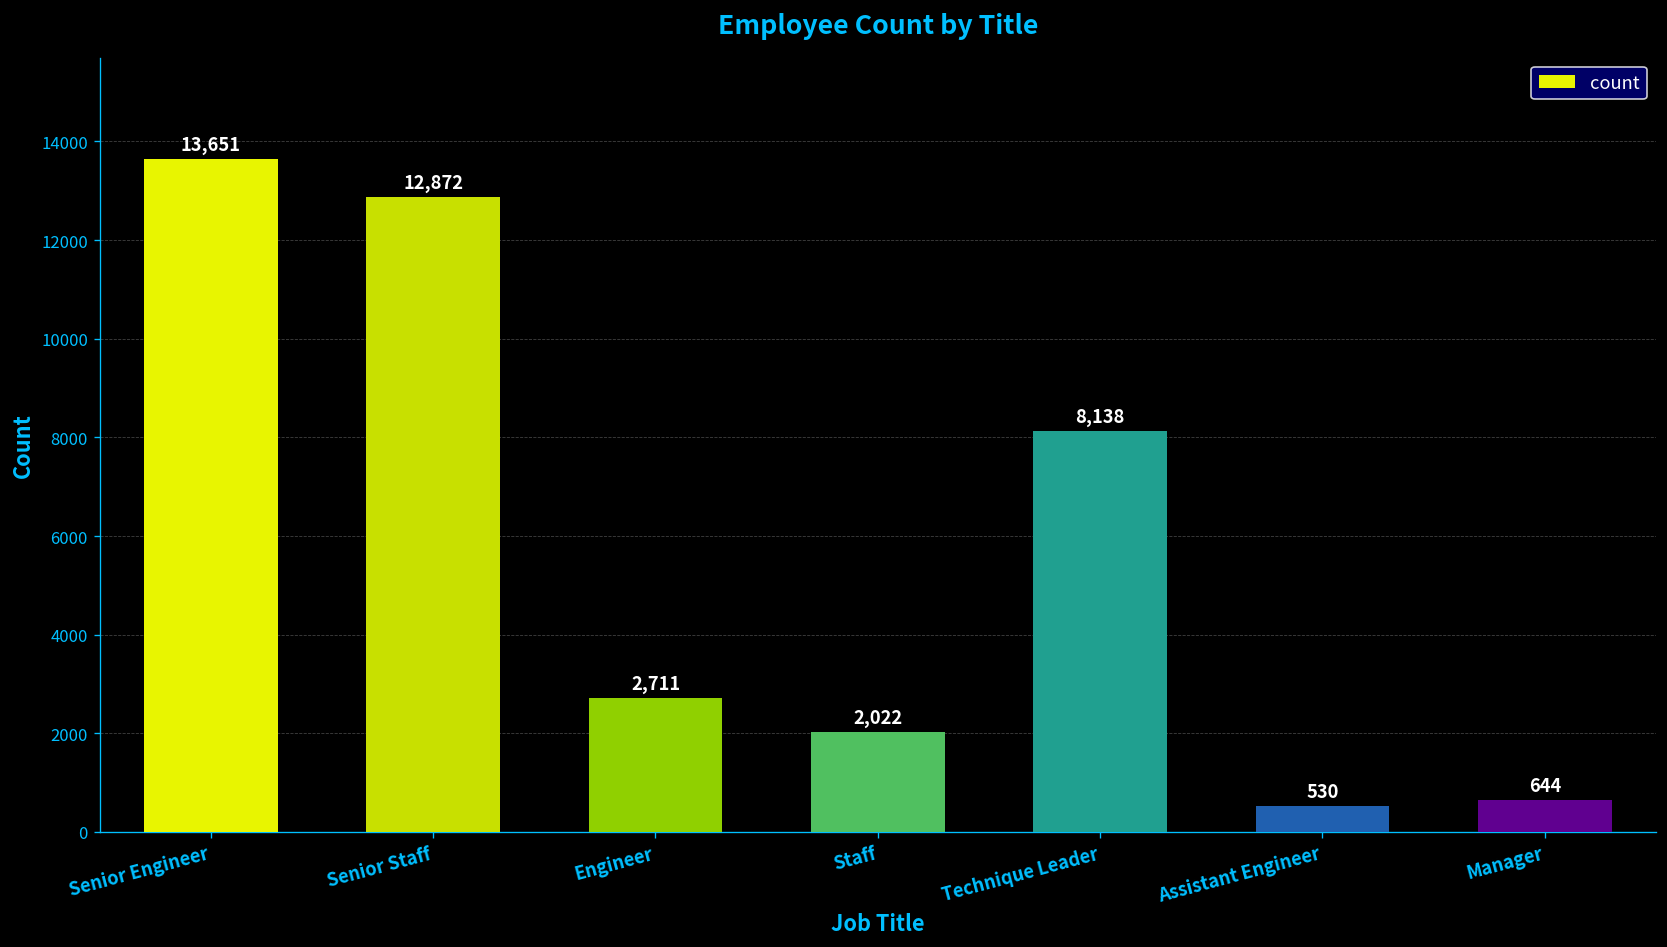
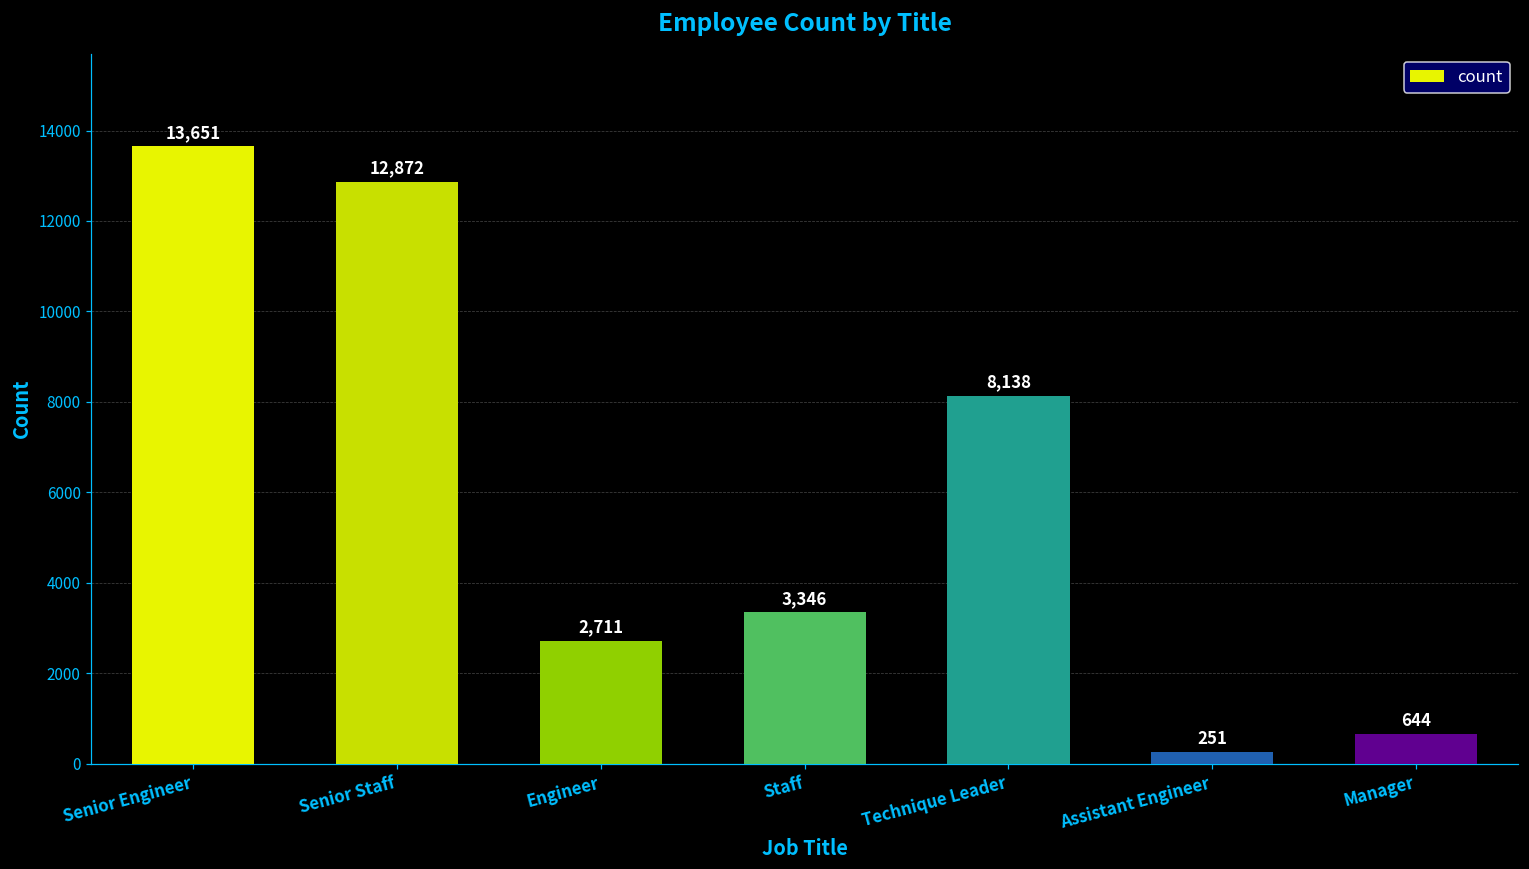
  {
    "Senior Engineer": "13,651",
    "Senior Staff": "12,872",
    "Engineer": "2,711",
-   "Staff": "2,022",
+   "Staff": "3,346",
    "Technique Leader": "8,138",
-   "Assistant Engineer": "530",
+   "Assistant Engineer": "251",
    "Manager": "644"
  }
